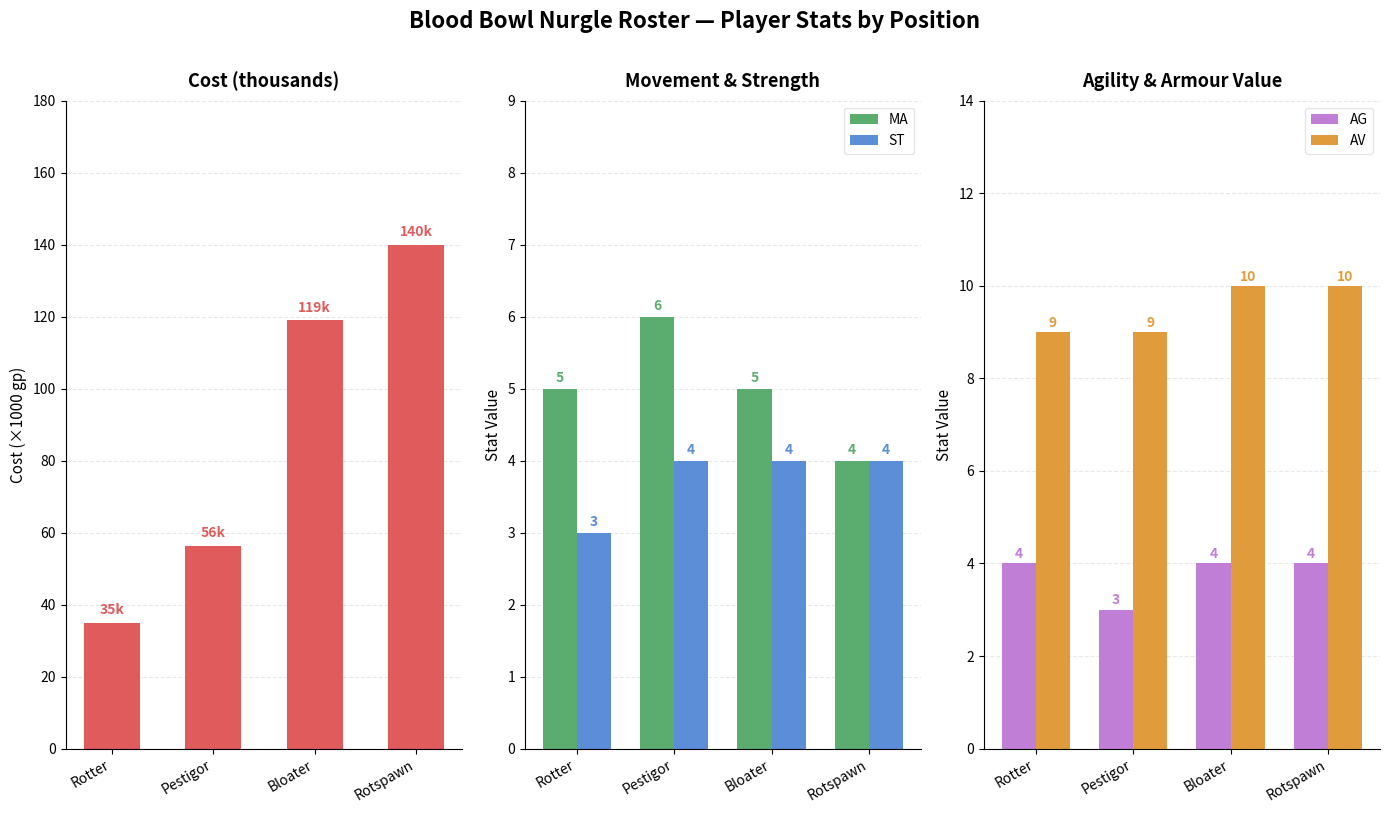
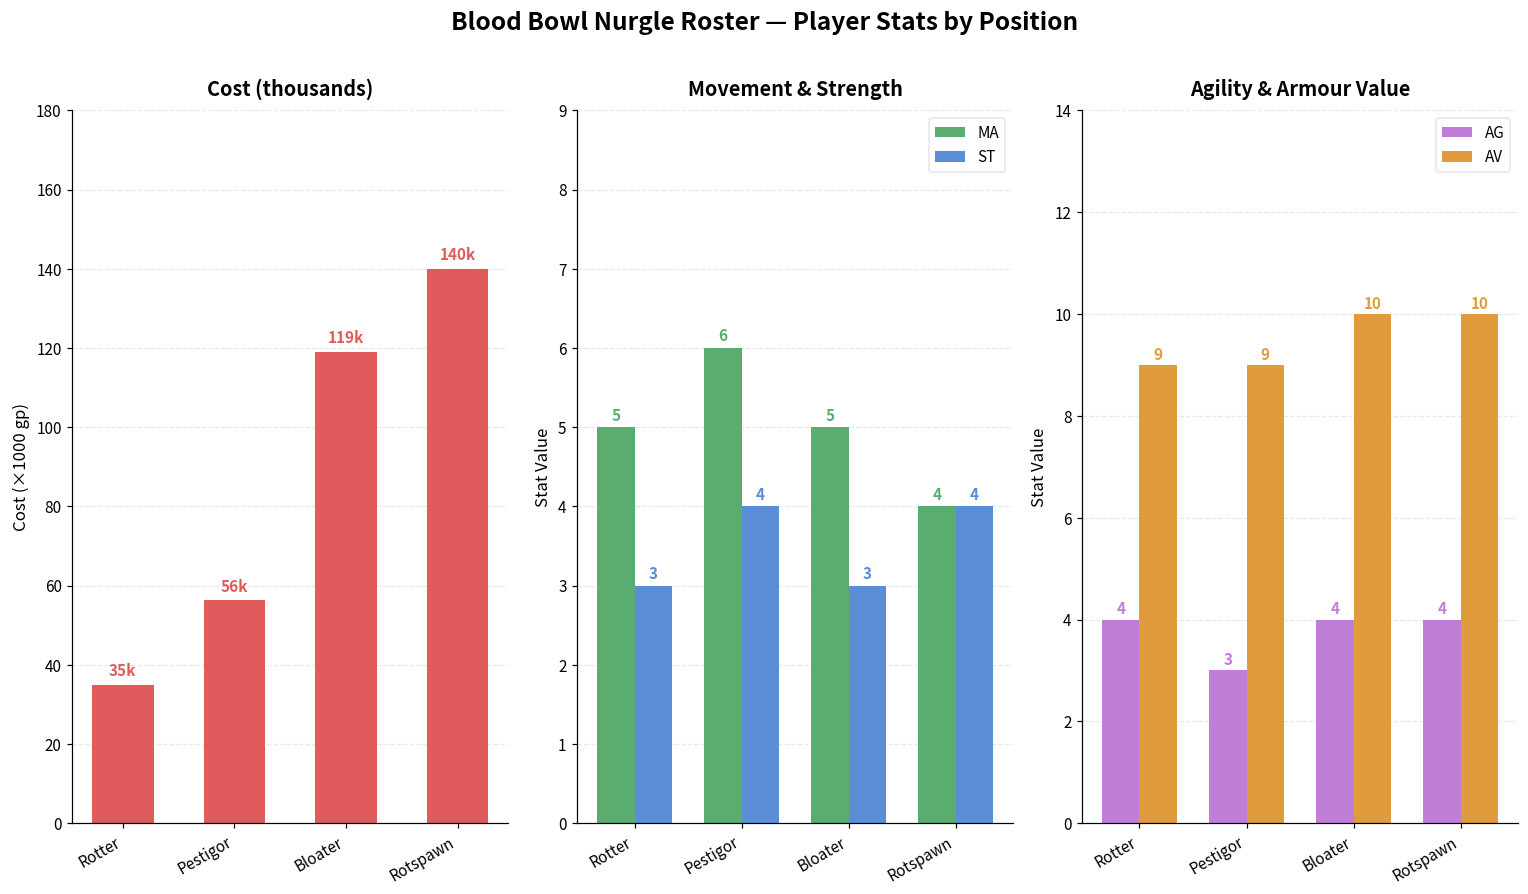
  {
    "Cost (thousands)": {
      "Rotter": "35k",
      "Pestigor": "56k",
      "Bloater": "119k",
      "Rotspawn": "140k"
    },
    "Movement & Strength": {
      "MA": {
        "Rotter": "5",
        "Pestigor": "6",
        "Bloater": "5",
        "Rotspawn": "4"
      },
      "ST": {
        "Rotter": "3",
        "Pestigor": "4",
-       "Bloater": "4",
+       "Bloater": "3",
        "Rotspawn": "4"
      }
    },
    "Agility & Armour Value": {
      "AG": {
        "Rotter": "4",
        "Pestigor": "3",
        "Bloater": "4",
        "Rotspawn": "4"
      },
      "AV": {
        "Rotter": "9",
        "Pestigor": "9",
        "Bloater": "10",
        "Rotspawn": "10"
      }
    }
  }
